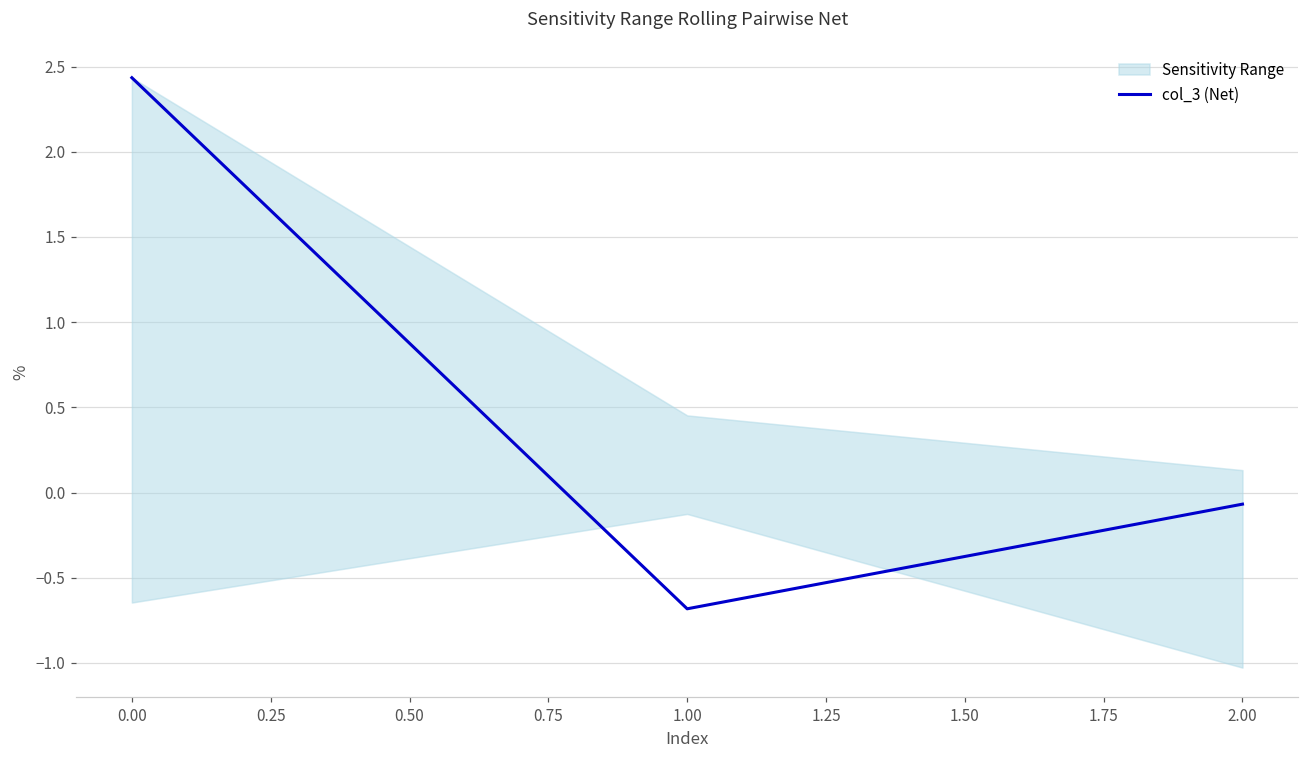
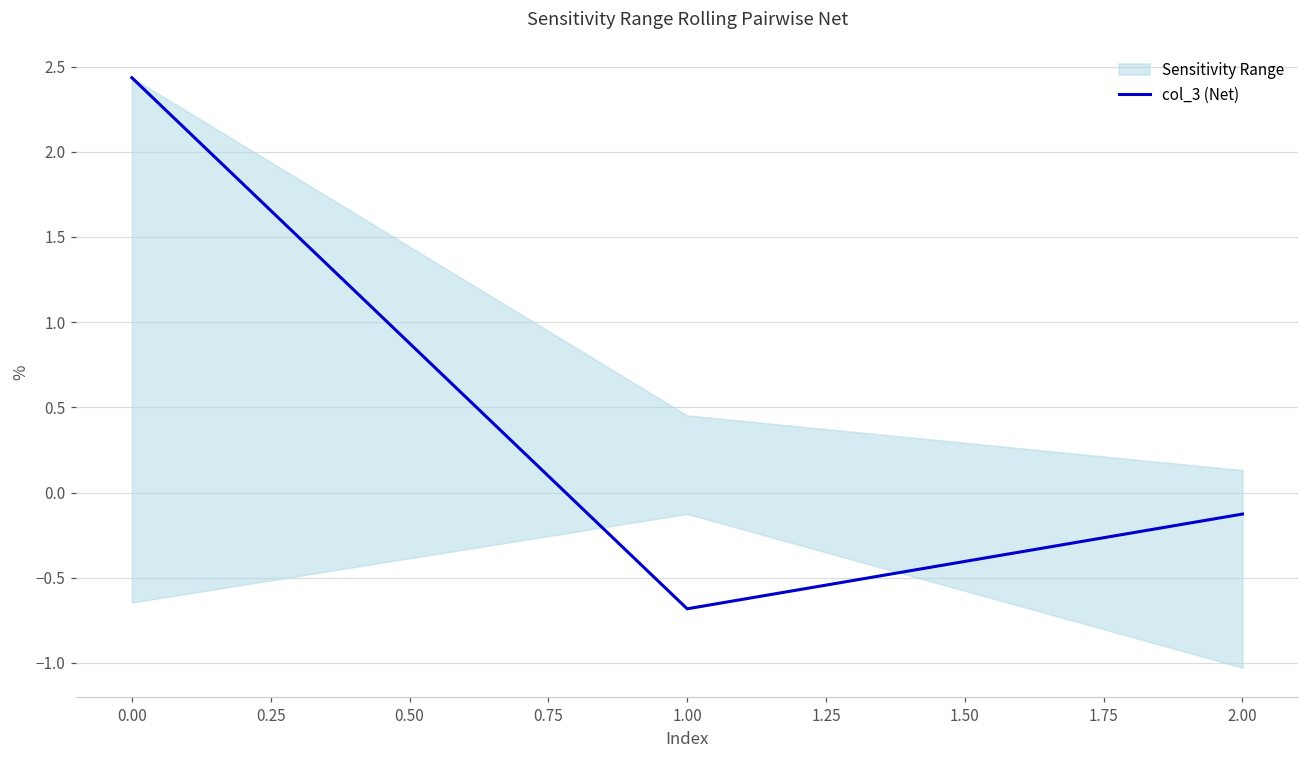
  {
    "col_3 (Net)": {
      "1.00": -0.68,
-     "2.00": -0.07
+     "2.00": -0.13
    }
  }
